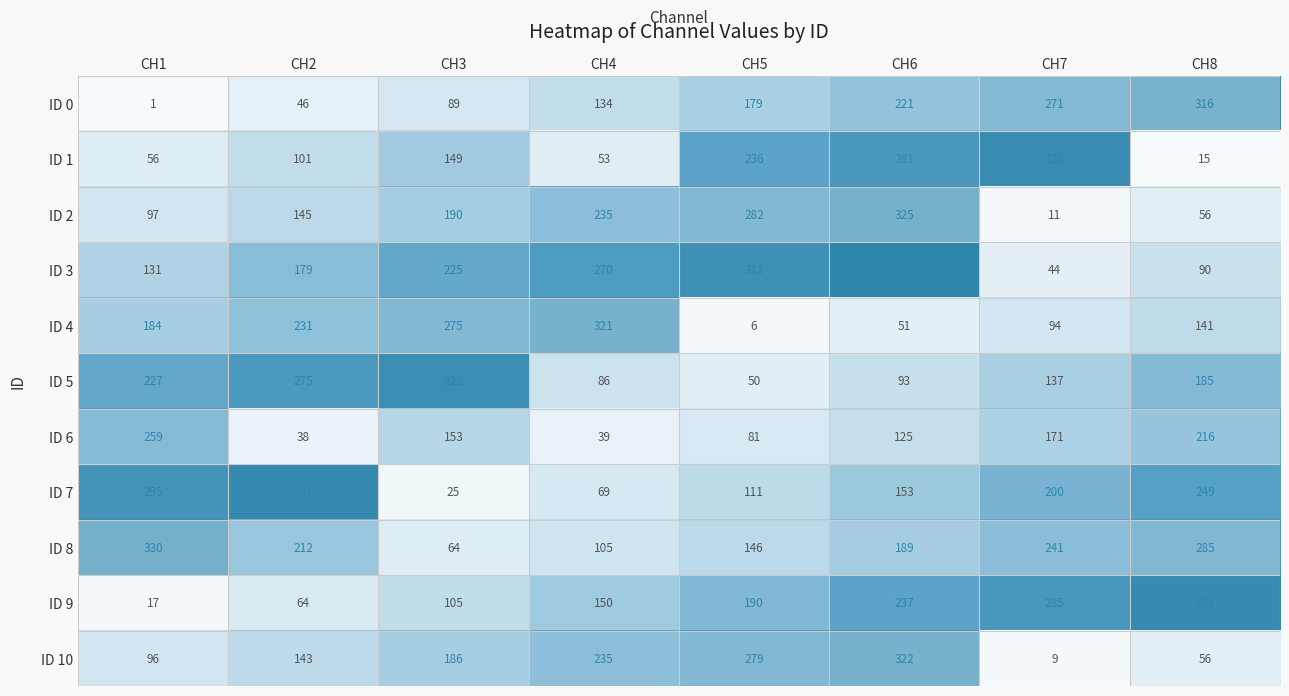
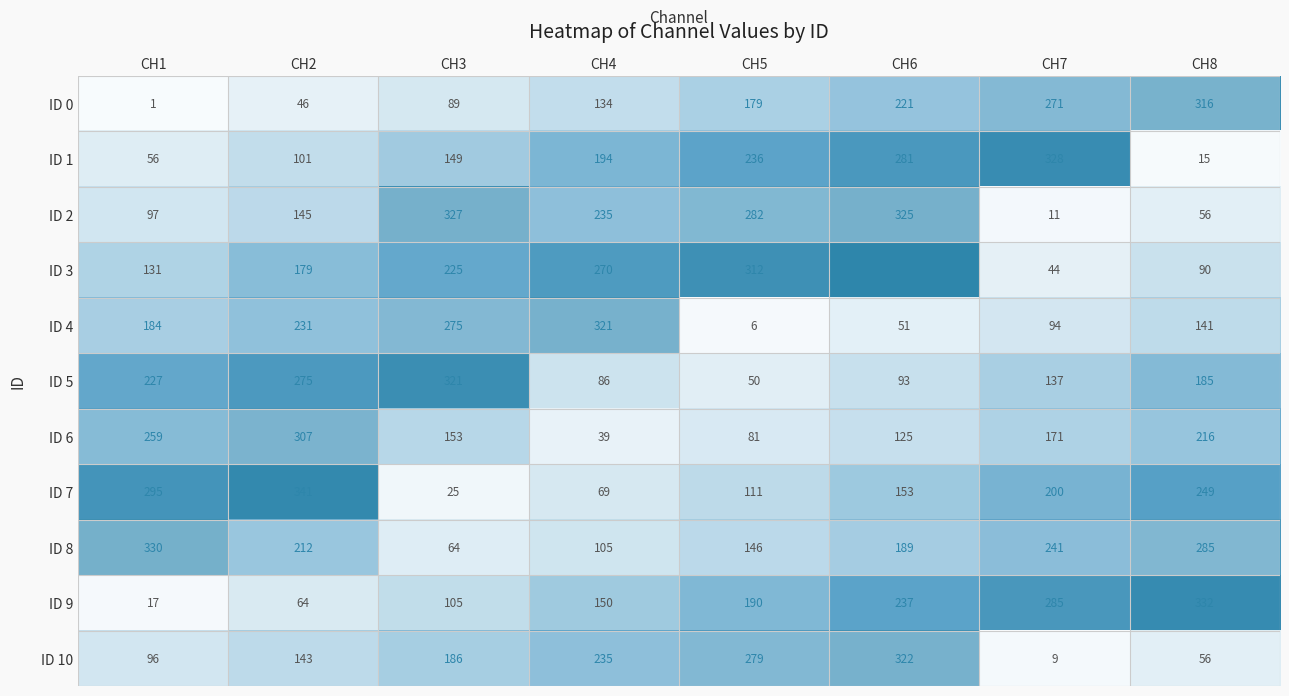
  {
    "ID 0": {
      "CH1": 1,
      "CH2": 46,
      "CH3": 89,
      "CH4": 134,
      "CH5": 179,
      "CH6": 221,
      "CH7": 271,
      "CH8": 316
    },
    "ID 1": {
      "CH1": 56,
      "CH2": 101,
      "CH3": 149,
-     "CH4": 53,
+     "CH4": 194,
      "CH8": 15
    },
    "ID 2": {
      "CH1": 97,
      "CH2": 145,
-     "CH3": 190,
+     "CH3": 327,
      "CH4": 235,
      "CH5": 282,
      "CH6": 325,
      "CH7": 11,
      "CH8": 56
    },
    "ID 3": {
      "CH1": 131,
      "CH2": 179,
      "CH3": 225,
      "CH7": 44,
      "CH8": 90
    },
    "ID 4": {
      "CH1": 184,
      "CH2": 231,
      "CH3": 275,
      "CH4": 321,
      "CH5": 6,
      "CH6": 51,
      "CH7": 94,
      "CH8": 141
    },
    "ID 5": {
      "CH1": 227,
      "CH4": 86,
      "CH5": 50,
      "CH6": 93,
      "CH7": 137,
      "CH8": 185
    },
    "ID 6": {
      "CH1": 259,
-     "CH2": 38,
+     "CH2": 307,
      "CH3": 153,
      "CH4": 39,
      "CH5": 81,
      "CH6": 125,
      "CH7": 171,
      "CH8": 216
    },
    "ID 7": {
      "CH3": 25,
      "CH4": 69,
      "CH5": 111,
      "CH6": 153,
      "CH7": 200
    },
    "ID 8": {
      "CH1": 330,
      "CH2": 212,
      "CH3": 64,
      "CH4": 105,
      "CH5": 146,
      "CH6": 189,
      "CH7": 241,
      "CH8": 285
    },
    "ID 9": {
      "CH1": 17,
      "CH2": 64,
      "CH3": 105,
      "CH4": 150,
      "CH5": 190
    },
    "ID 10": {
      "CH1": 96,
      "CH2": 143,
      "CH3": 186,
      "CH4": 235,
      "CH5": 279,
      "CH6": 322,
      "CH7": 9,
      "CH8": 56
    }
  }
